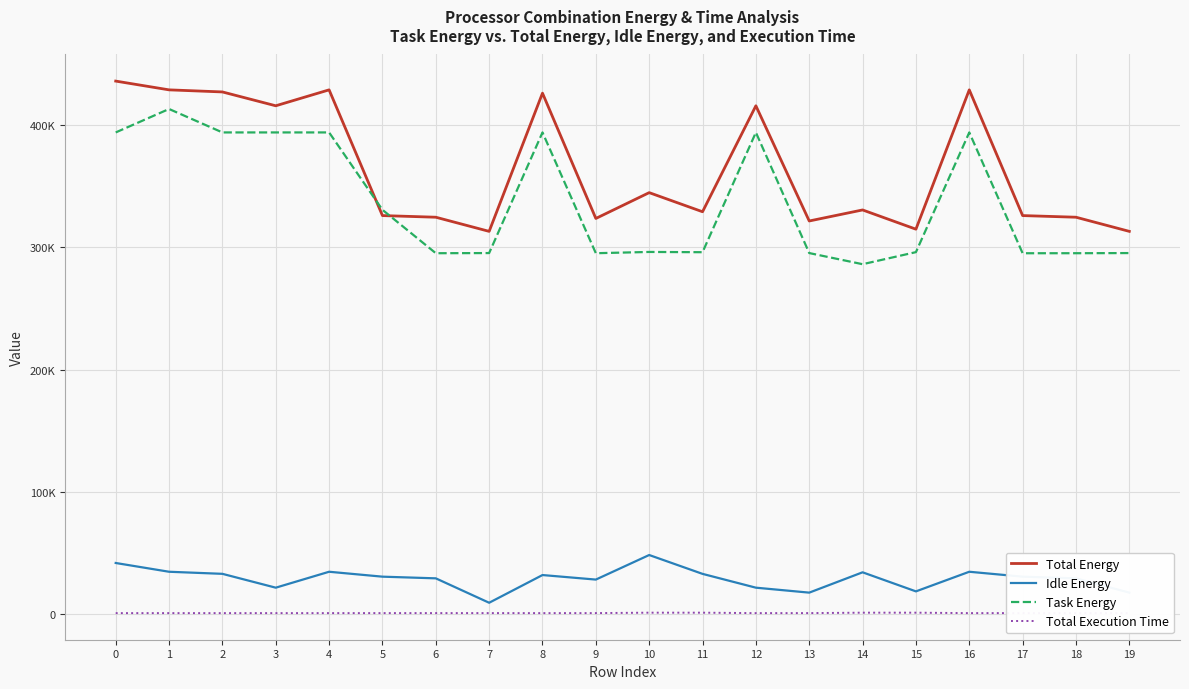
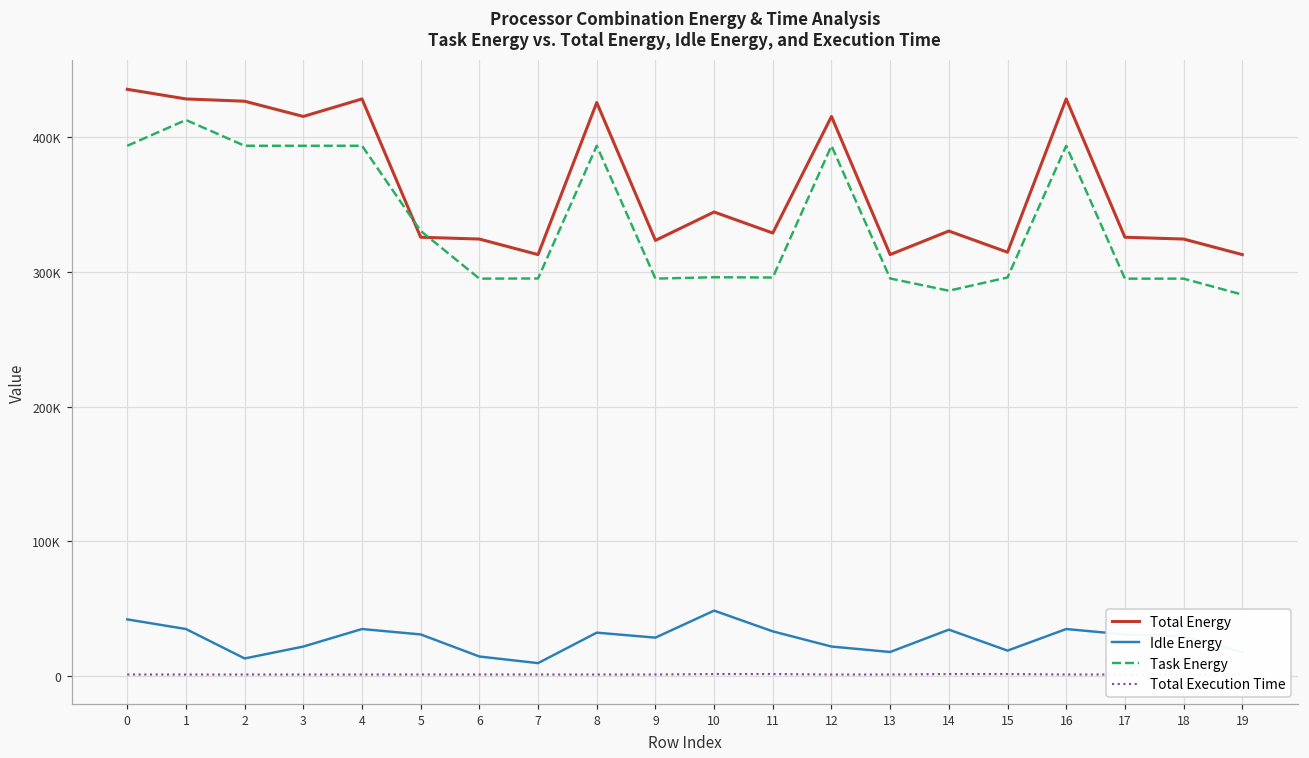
  {
    "Total Energy": {
      "0": 436000,
      "1": 429000,
      "2": 427000,
      "3": 416000,
      "4": 429000,
      "5": 326000,
      "6": 325000,
      "7": 313000,
      "8": 426000,
      "9": 324000,
      "10": 345000,
      "11": 329000,
      "12": 416000,
-     "13": 321000,
+     "13": 313000,
      "14": 330000,
      "15": 315000,
      "16": 429000,
      "17": 326000,
      "18": 325000,
      "19": 313000
    },
    "Idle Energy": {
      "0": 42000,
      "1": 35000,
-     "2": 33000,
+     "2": 13000,
      "3": 22000,
      "4": 35000,
      "5": 31000,
-     "6": 29000,
+     "6": 14000,
      "7": 9000,
      "8": 32000,
      "9": 28000,
      "10": 48000,
      "11": 33000,
      "12": 22000,
      "13": 18000,
      "14": 34000,
      "15": 19000,
      "16": 35000
    },
    "Task Energy": {
      "0": 394000,
      "1": 413000,
      "2": 394000,
      "3": 394000,
      "4": 394000,
      "5": 331000,
      "6": 295000,
      "7": 295000,
      "8": 394000,
      "9": 295000,
      "10": 296000,
      "11": 296000,
      "12": 394000,
      "13": 295000,
      "14": 286000,
      "15": 296000,
      "16": 394000,
      "17": 295000,
      "18": 295000,
-     "19": 295000
+     "19": 283000
    },
    "Total Execution Time": {
      "0": 1000,
      "1": 1000,
      "2": 1000,
      "3": 1000,
      "4": 1000,
      "5": 1000,
      "6": 1000,
      "7": 1000,
      "8": 1000,
      "9": 1000,
      "10": 1000,
      "11": 1000,
      "12": 1000,
      "13": 1000,
      "14": 1000,
      "15": 1000,
      "16": 1000
    }
  }
